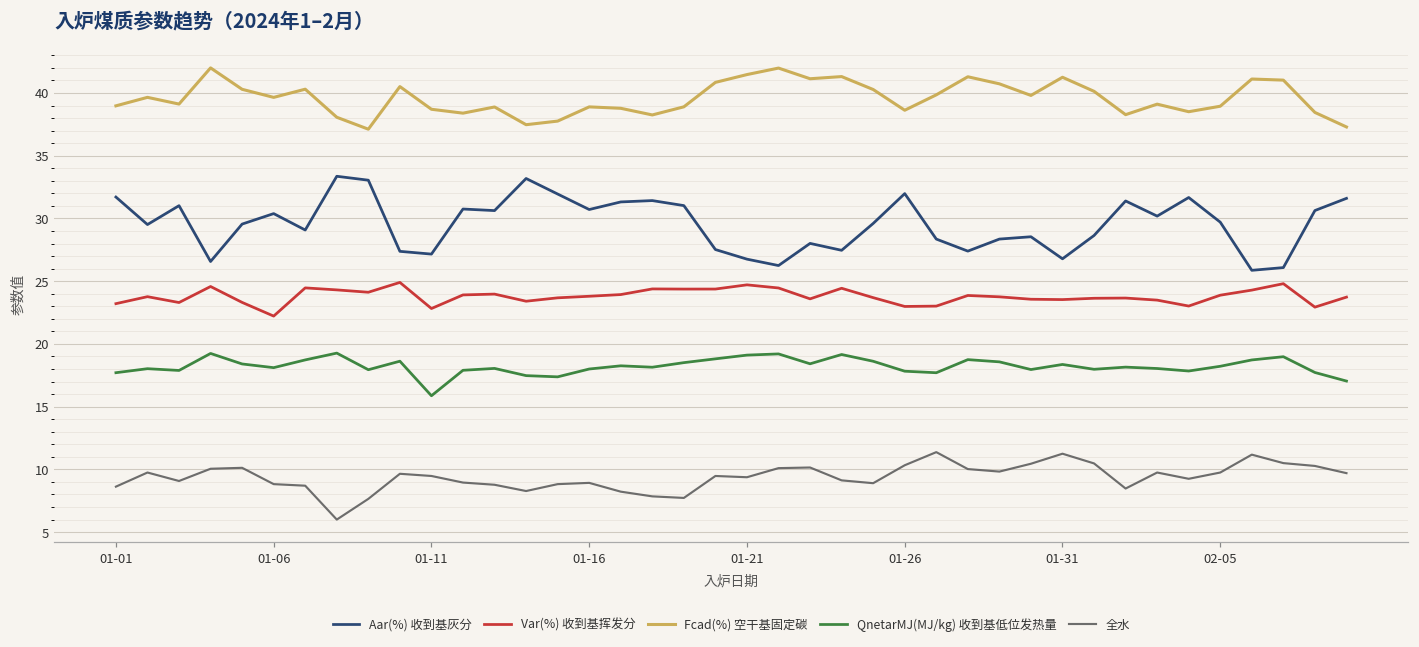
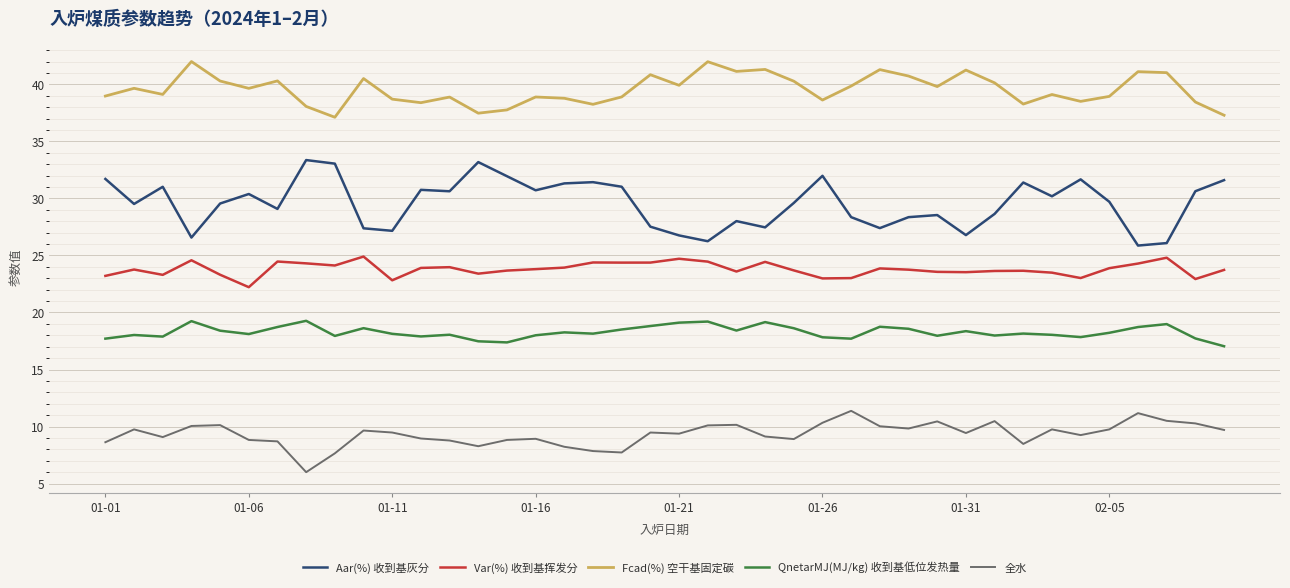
  {
    "Aar(%) 收到基灰分": {
      "01-01": 31.7,
      "01-06": 30.4,
      "01-11": 27.2,
      "01-16": 30.7,
      "01-21": 26.8,
      "01-26": 32.0,
      "01-31": 26.8,
      "02-05": 29.7
    },
    "Var(%) 收到基挥发分": {
      "01-01": 23.2,
      "01-06": 22.2,
      "01-11": 22.8,
      "01-16": 23.8,
      "01-21": 24.7,
      "01-26": 23.0,
      "01-31": 23.5,
      "02-05": 23.9
    },
    "Fcad(%) 空干基固定碳": {
      "01-01": 39.0,
      "01-06": 39.6,
      "01-11": 38.7,
      "01-16": 38.9,
-     "01-21": 41.5,
+     "01-21": 39.9,
      "01-26": 38.6,
      "01-31": 41.3,
      "02-05": 38.9
    },
    "QnetarMJ(MJ/kg) 收到基低位发热量": {
      "01-01": 17.7,
      "01-06": 18.1,
-     "01-11": 15.9,
+     "01-11": 18.1,
      "01-16": 18.0,
      "01-21": 19.1,
      "01-26": 17.8,
      "01-31": 18.4,
      "02-05": 18.2
    },
    "全水": {
      "01-01": 8.6,
      "01-06": 8.8,
      "01-11": 9.5,
      "01-16": 8.9,
      "01-21": 9.4,
      "01-26": 10.3,
-     "01-31": 11.3,
+     "01-31": 9.4,
      "02-05": 9.8
    }
  }
